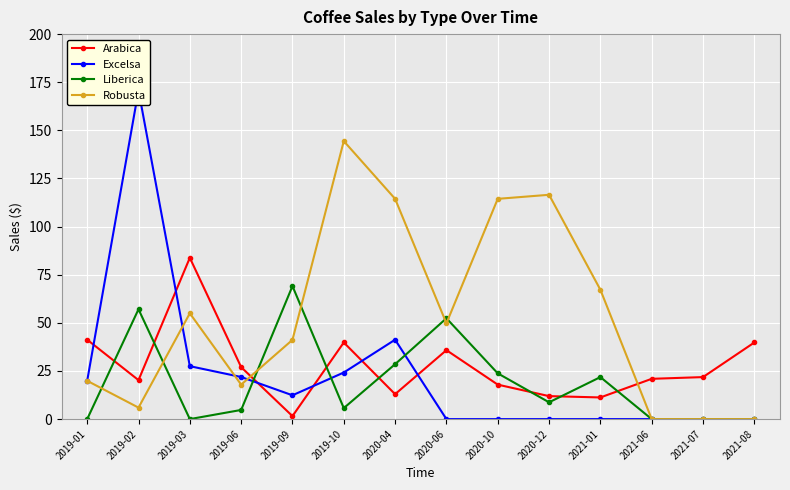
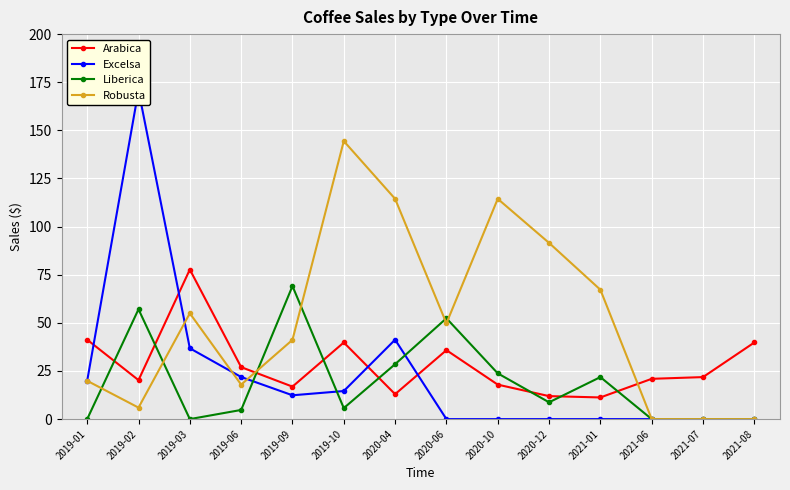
  {
    "Arabica": {
      "2019-01": 41,
      "2019-02": 20,
-     "2019-03": 84,
+     "2019-03": 78,
      "2019-06": 27,
-     "2019-09": 2,
+     "2019-09": 17,
      "2019-10": 40,
      "2020-04": 13,
      "2020-06": 36,
      "2020-10": 18,
      "2020-12": 12,
      "2021-01": 11,
      "2021-06": 21,
      "2021-07": 22,
      "2021-08": 40
    },
    "Excelsa": {
-     "2019-03": 28,
+     "2019-03": 37,
      "2019-06": 22,
      "2019-09": 12,
-     "2019-10": 24,
+     "2019-10": 15,
      "2020-04": 41,
      "2020-06": 0,
      "2020-10": 0,
      "2020-12": 0,
      "2021-01": 0
    },
    "Liberica": {
      "2019-01": 0,
      "2019-02": 57,
      "2019-03": 0,
      "2019-06": 5,
      "2019-09": 69,
      "2019-10": 6,
      "2020-04": 29,
      "2020-06": 52,
      "2020-10": 24,
      "2020-12": 9,
      "2021-01": 22
    },
    "Robusta": {
      "2019-02": 6,
      "2019-03": 55,
      "2019-06": 18,
      "2019-09": 41,
      "2019-10": 144,
      "2020-04": 114,
      "2020-06": 50,
      "2020-10": 114,
-     "2020-12": 117,
+     "2020-12": 92,
      "2021-01": 67
    }
  }
